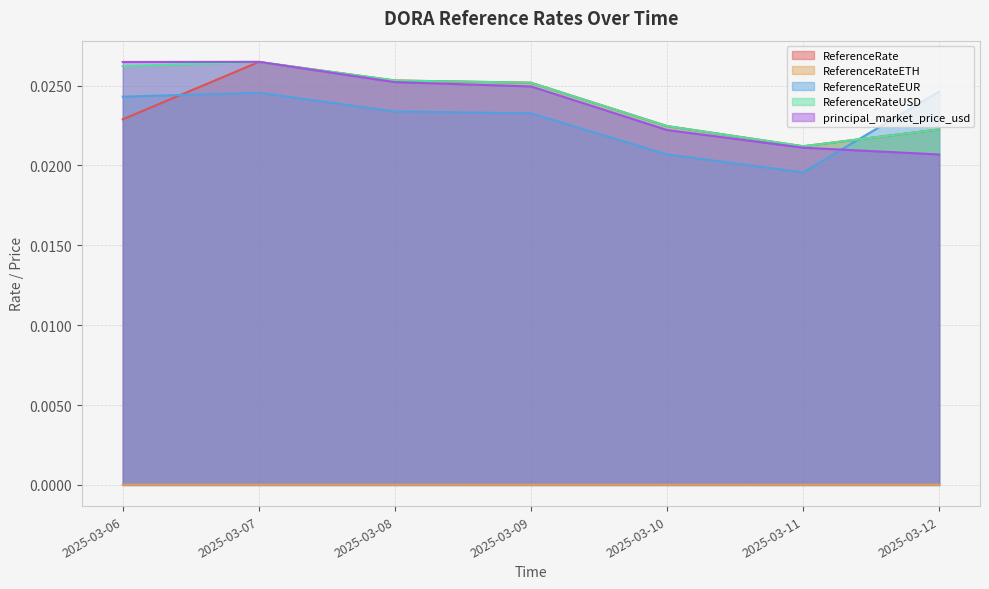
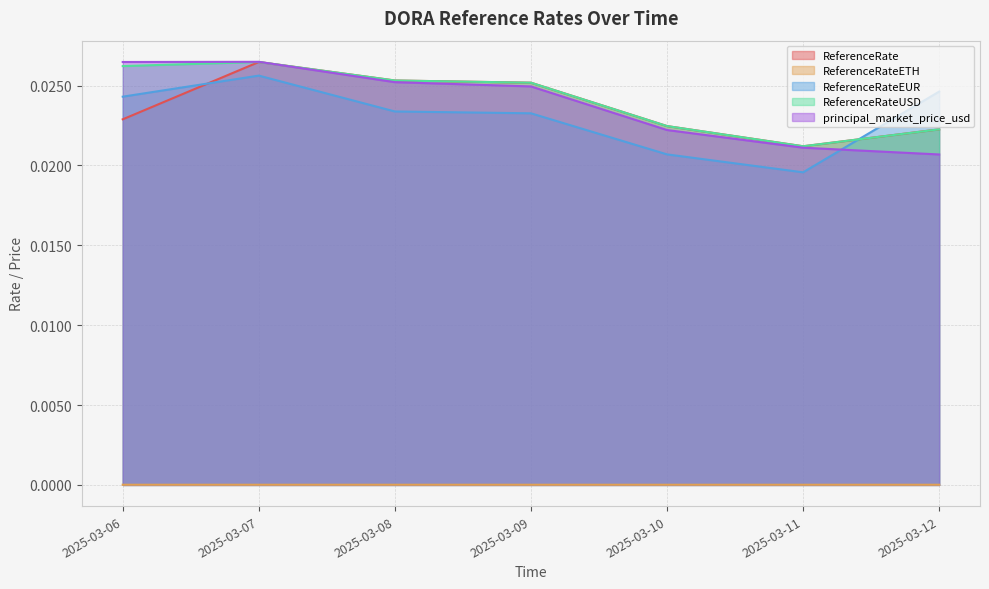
  {
    "ReferenceRateEUR": {
      "2025-03-06": 0.0243,
-     "2025-03-07": 0.0245,
+     "2025-03-07": 0.0256,
      "2025-03-08": 0.0234,
      "2025-03-09": 0.0233,
      "2025-03-10": 0.0207,
      "2025-03-11": 0.0196
    },
    "ReferenceRateUSD": {
      "2025-03-06": 0.0262
    },
    "principal_market_price_usd": {
      "2025-03-06": 0.0265,
      "2025-03-09": 0.0249,
      "2025-03-10": 0.0222,
      "2025-03-12": 0.0207
    }
  }
